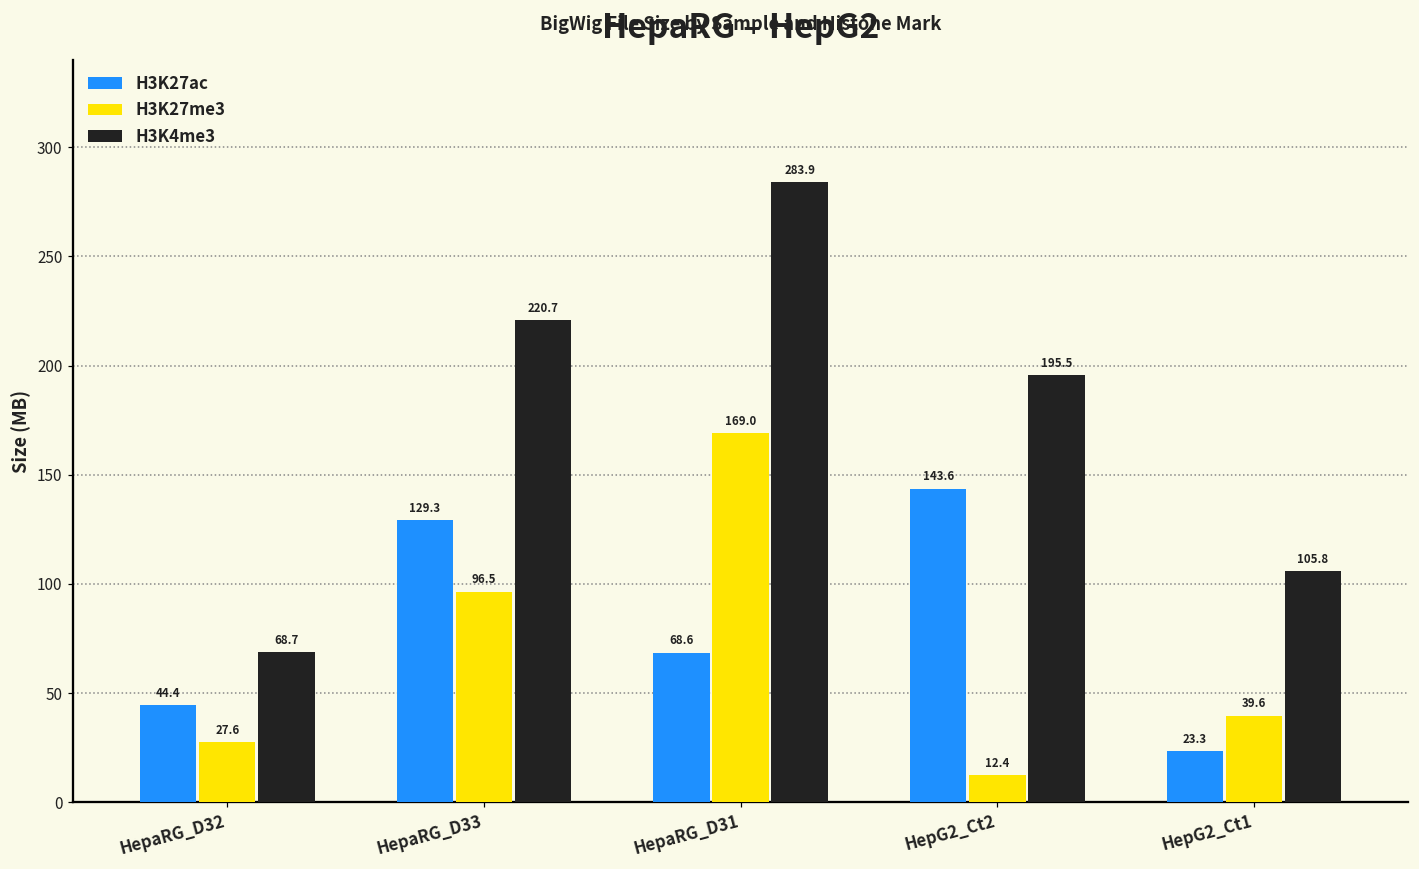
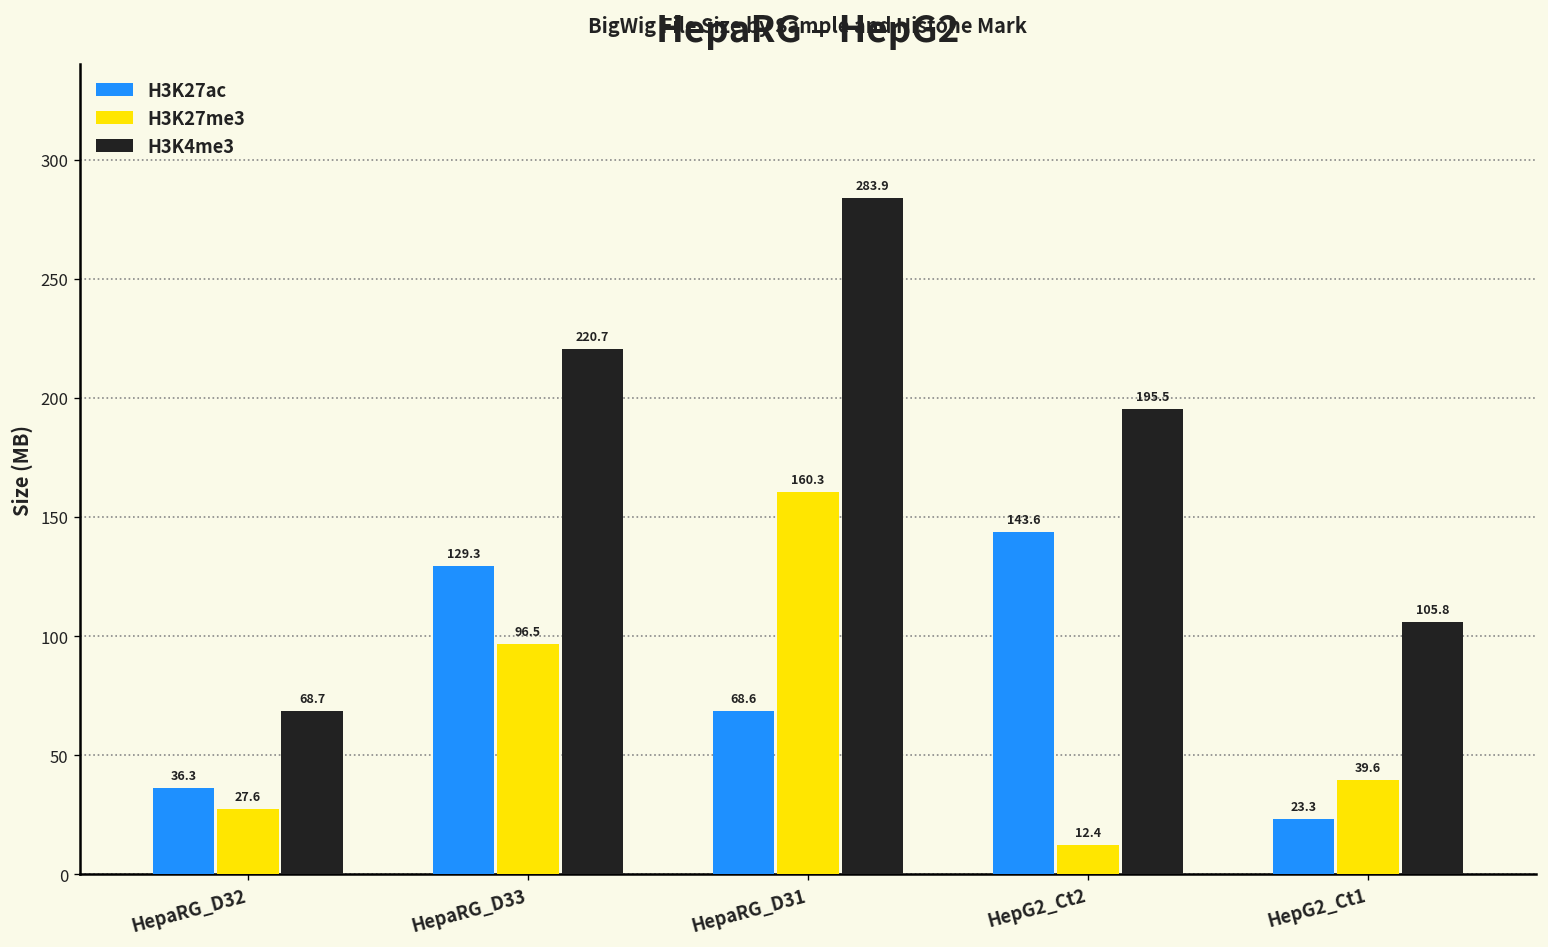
  {
    "H3K27ac": {
-     "HepaRG_D32": 44.4,
+     "HepaRG_D32": 36.3,
      "HepaRG_D33": 129.3,
      "HepaRG_D31": 68.6,
      "HepG2_Ct2": 143.6,
      "HepG2_Ct1": 23.3
    },
    "H3K27me3": {
      "HepaRG_D32": 27.6,
      "HepaRG_D33": 96.5,
-     "HepaRG_D31": 169.0,
+     "HepaRG_D31": 160.3,
      "HepG2_Ct2": 12.4,
      "HepG2_Ct1": 39.6
    },
    "H3K4me3": {
      "HepaRG_D32": 68.7,
      "HepaRG_D33": 220.7,
      "HepaRG_D31": 283.9,
      "HepG2_Ct2": 195.5,
      "HepG2_Ct1": 105.8
    }
  }
